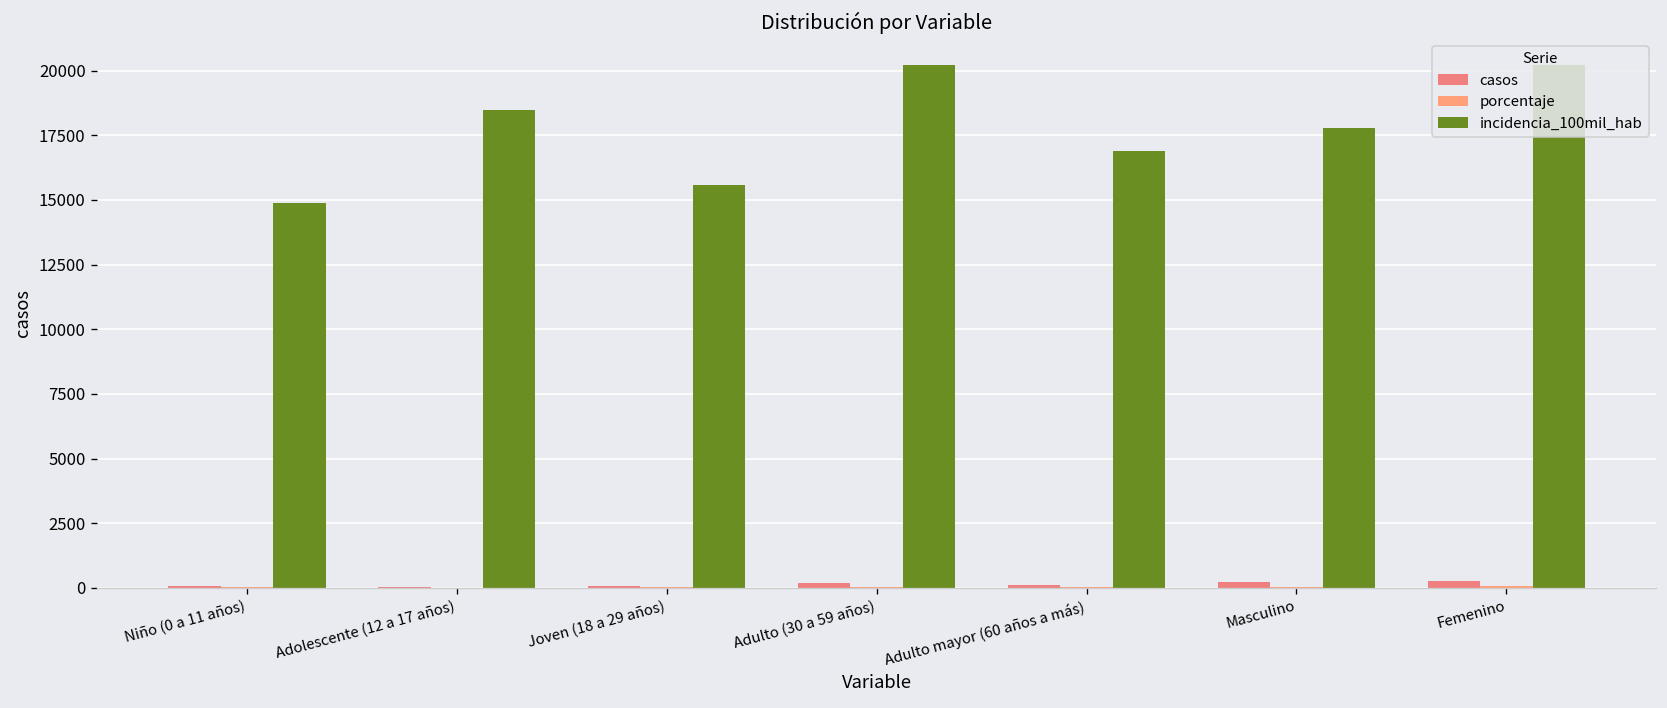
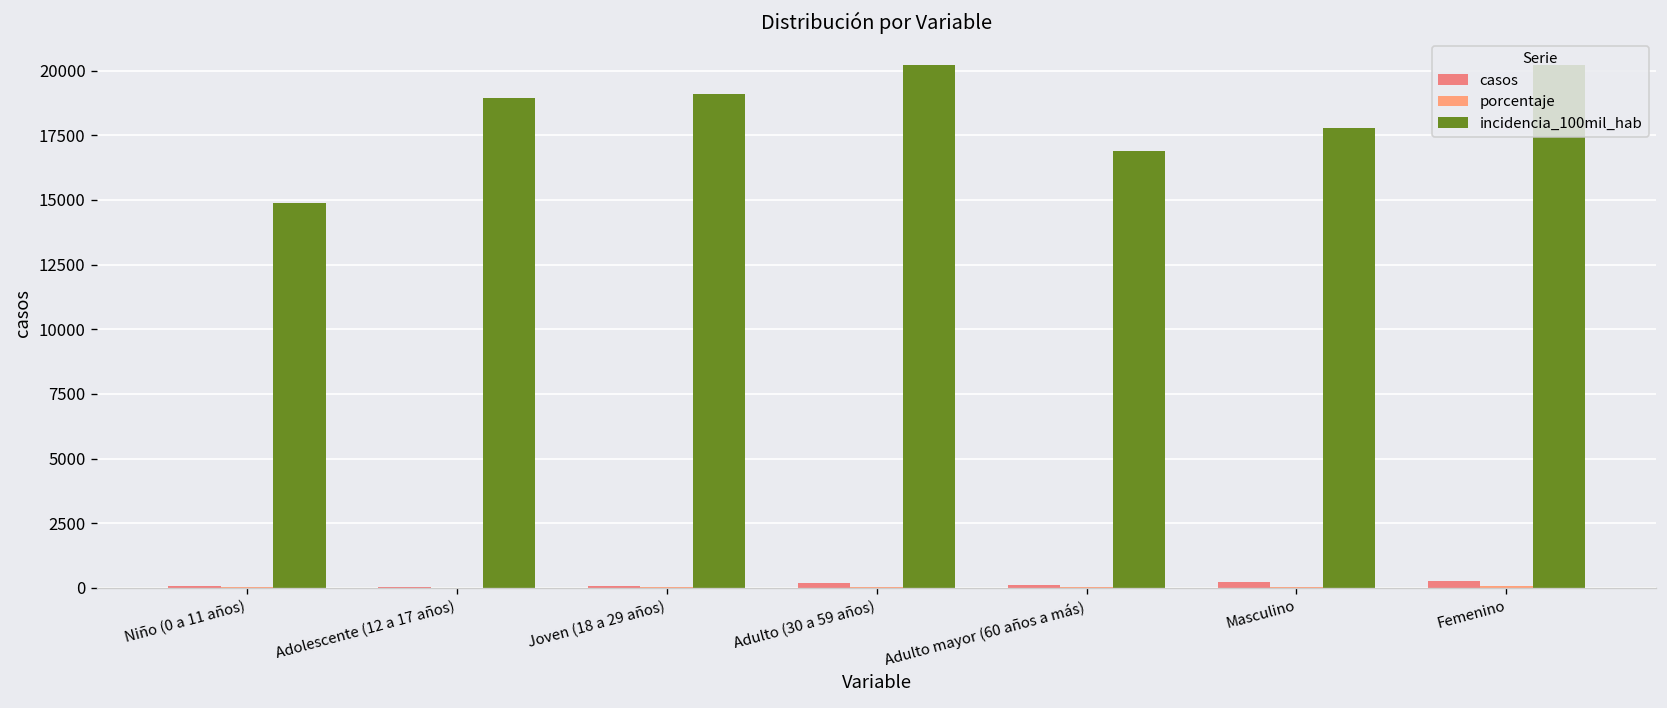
  {
    "incidencia_100mil_hab": {
      "Niño (0 a 11 años)": 14900,
-     "Adolescente (12 a 17 años)": 18500,
-     "Joven (18 a 29 años)": 15600,
+     "Adolescente (12 a 17 años)": 18900,
+     "Joven (18 a 29 años)": 19100,
      "Adulto (30 a 59 años)": 20200,
      "Adulto mayor (60 años a más)": 16900,
      "Masculino": 17800
    }
  }
